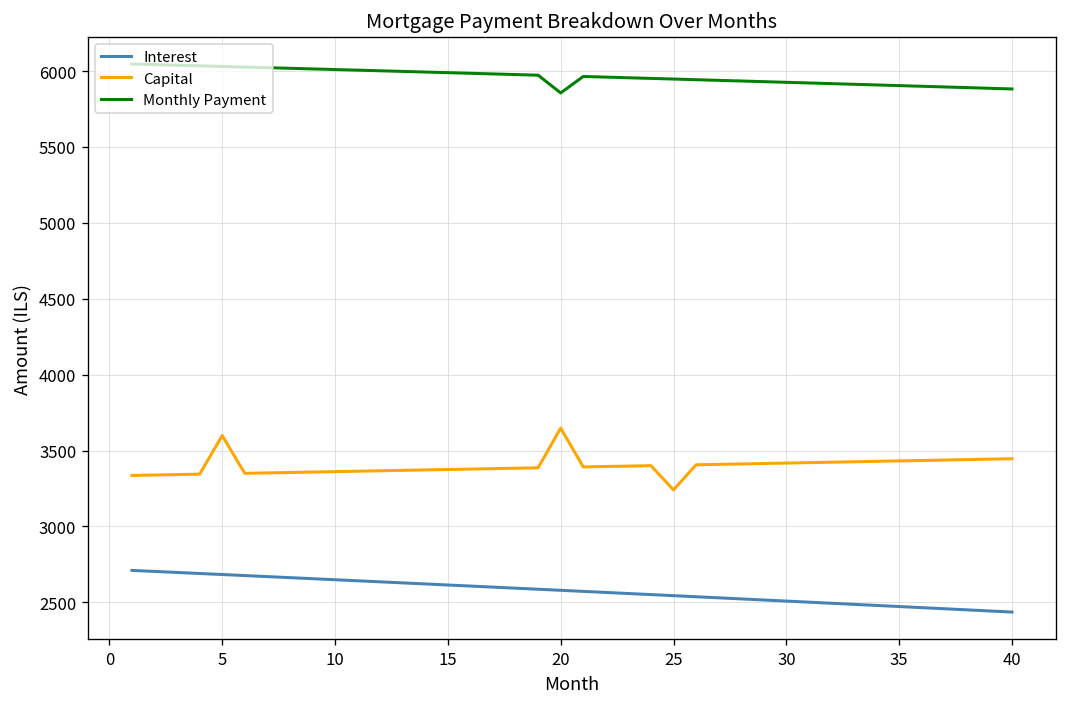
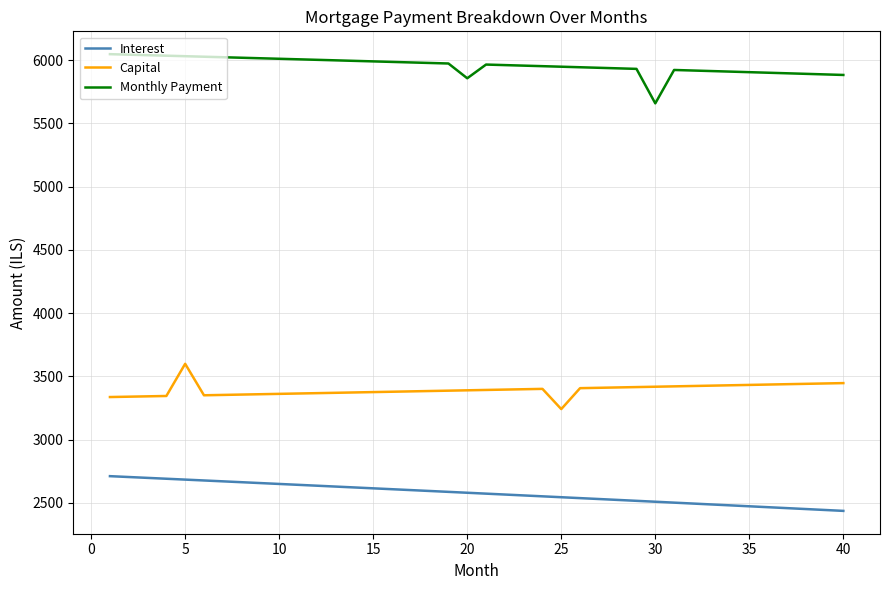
  {
    "Interest": {
      "5": 2680,
      "10": 2650,
      "15": 2610,
      "20": 2580,
      "25": 2540,
      "30": 2510,
      "35": 2470,
      "40": 2440
    },
    "Capital": {
      "5": 3600,
      "10": 3360,
      "15": 3380,
-     "20": 3650,
+     "20": 3390,
      "25": 3240,
      "30": 3420,
      "35": 3430,
      "40": 3450
    },
    "Monthly Payment": {
      "10": 6010,
      "15": 5990,
      "20": 5860,
      "25": 5950,
-     "30": 5930,
+     "30": 5660,
      "35": 5900,
      "40": 5880
    }
  }
